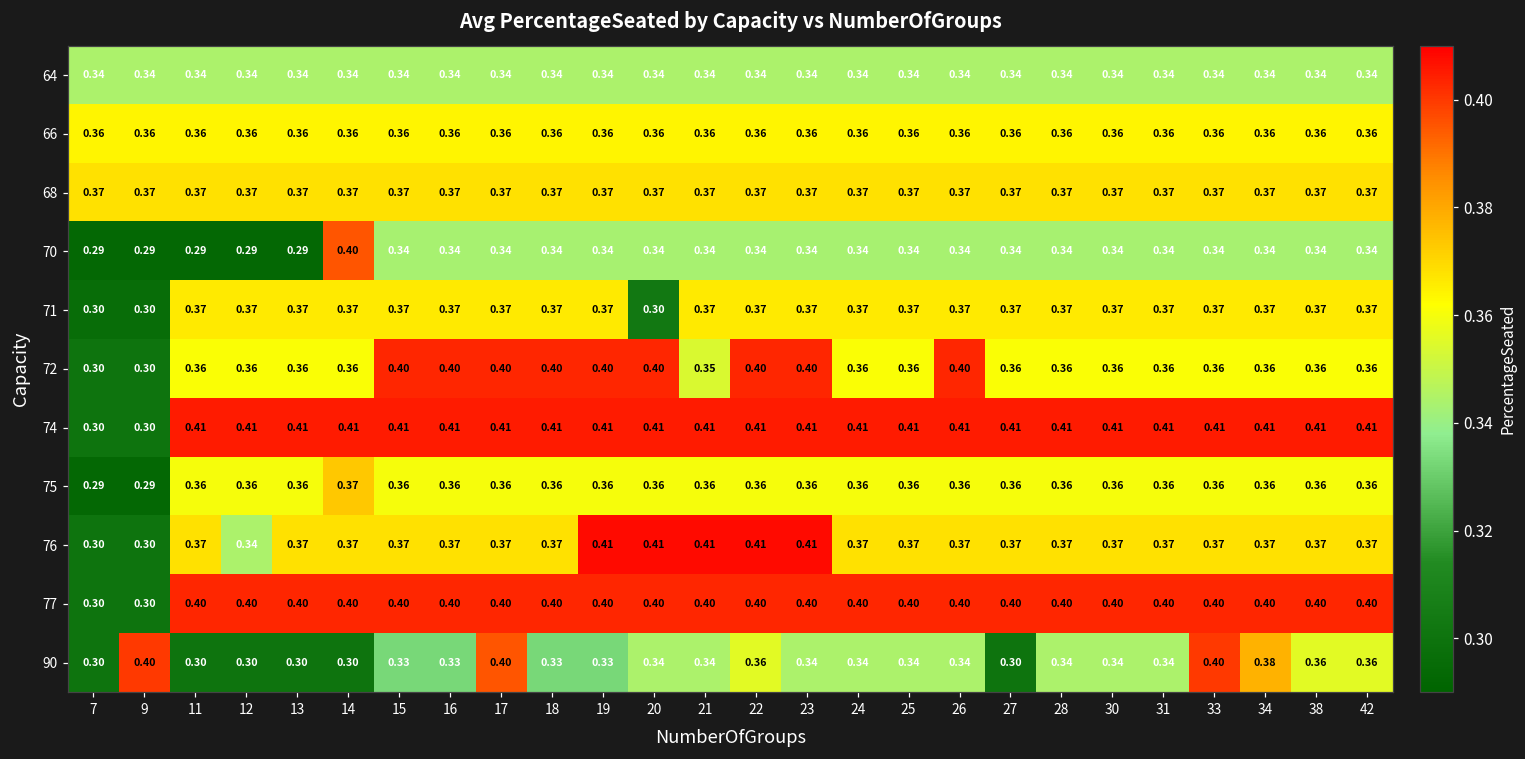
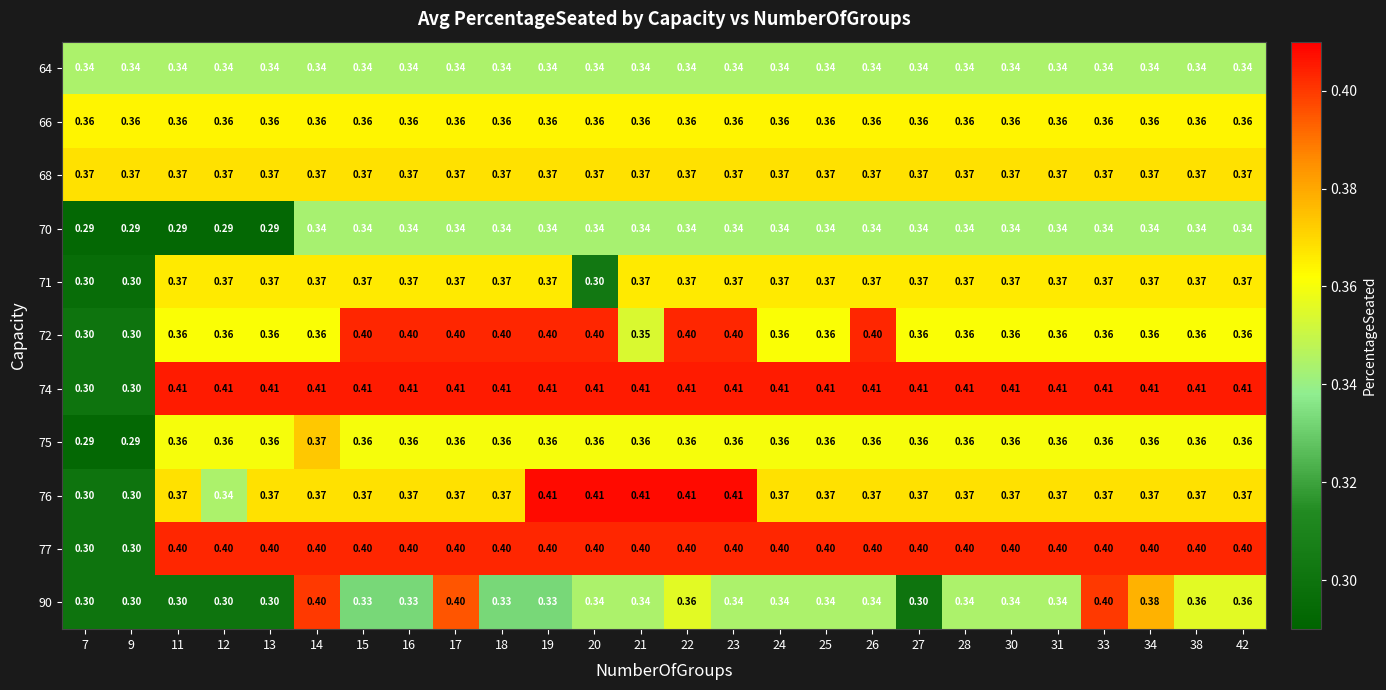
  {
    "70": {
      "7": 0.29,
      "9": 0.29,
      "11": 0.29,
      "12": 0.29,
      "13": 0.29,
-     "14": 0.40,
+     "14": 0.34,
      "15": 0.34,
      "16": 0.34,
      "17": 0.34,
      "18": 0.34,
      "19": 0.34,
      "20": 0.34,
      "21": 0.34,
      "22": 0.34,
      "23": 0.34,
      "24": 0.34,
      "25": 0.34,
      "26": 0.34,
      "27": 0.34,
      "28": 0.34,
      "30": 0.34,
      "31": 0.34,
      "33": 0.34,
      "34": 0.34,
      "38": 0.34,
      "42": 0.34
    },
    "90": {
      "7": 0.30,
-     "9": 0.40,
+     "9": 0.30,
      "11": 0.30,
      "12": 0.30,
      "13": 0.30,
-     "14": 0.30,
+     "14": 0.40,
      "15": 0.33,
      "16": 0.33,
      "17": 0.40,
      "18": 0.33,
      "19": 0.33,
      "20": 0.34,
      "21": 0.34,
      "22": 0.36,
      "23": 0.34,
      "24": 0.34,
      "25": 0.34,
      "26": 0.34,
      "27": 0.30,
      "28": 0.34,
      "30": 0.34,
      "31": 0.34,
      "33": 0.40,
      "34": 0.38,
      "38": 0.36,
      "42": 0.36
    }
  }
